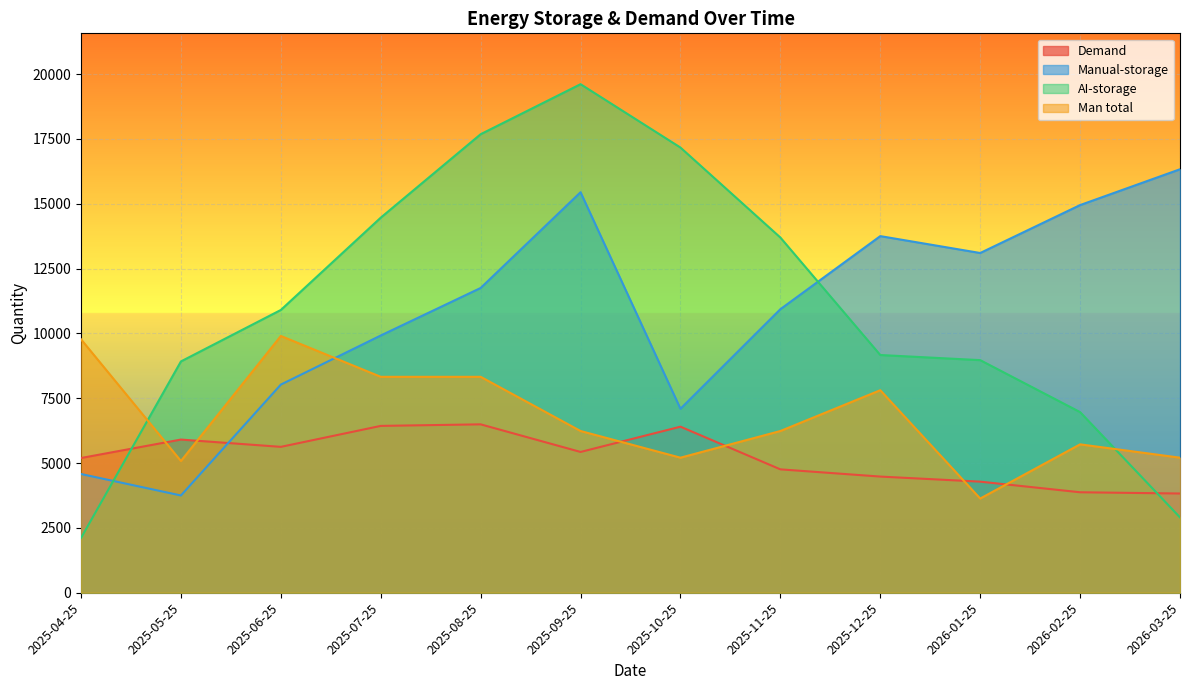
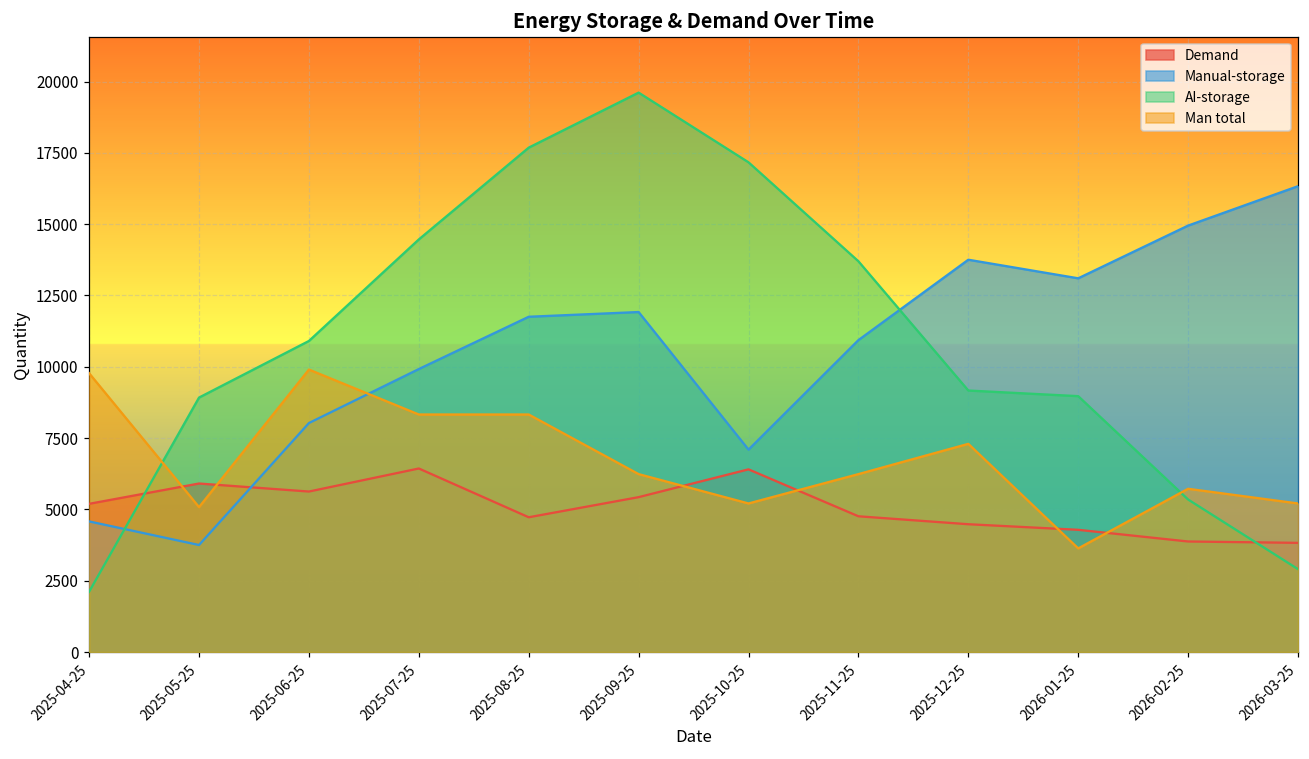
  {
    "Demand": {
      "2025-04-25": 5200,
      "2025-05-25": 5900,
      "2025-06-25": 5600,
      "2025-07-25": 6400,
-     "2025-08-25": 6500,
+     "2025-08-25": 4700,
      "2025-09-25": 5400,
      "2025-10-25": 6400,
      "2025-11-25": 4800,
      "2025-12-25": 4500,
      "2026-01-25": 4300,
      "2026-02-25": 3900,
      "2026-03-25": 3800
    },
    "Manual-storage": {
      "2025-04-25": 4600,
      "2025-05-25": 3800,
      "2025-06-25": 8000,
      "2025-07-25": 9900,
      "2025-08-25": 11800,
-     "2025-09-25": 15400,
+     "2025-09-25": 11900,
      "2025-10-25": 7100,
      "2025-11-25": 10900,
      "2025-12-25": 13800,
      "2026-01-25": 13100,
      "2026-02-25": 14900,
      "2026-03-25": 16300
    },
    "AI-storage": {
      "2025-04-25": 2100,
      "2025-05-25": 8900,
      "2025-06-25": 10900,
      "2025-07-25": 14500,
      "2025-08-25": 17700,
      "2025-09-25": 19600,
      "2025-10-25": 17200,
      "2025-11-25": 13700,
      "2025-12-25": 9200,
      "2026-01-25": 9000,
-     "2026-02-25": 7000,
+     "2026-02-25": 5300,
      "2026-03-25": 2900
    },
    "Man total": {
      "2025-04-25": 9800,
      "2025-05-25": 5100,
      "2025-06-25": 9900,
      "2025-07-25": 8300,
      "2025-08-25": 8300,
      "2025-09-25": 6200,
      "2025-10-25": 5200,
      "2025-11-25": 6200,
-     "2025-12-25": 7800,
+     "2025-12-25": 7300,
      "2026-01-25": 3600,
      "2026-02-25": 5700,
      "2026-03-25": 5200
    }
  }
